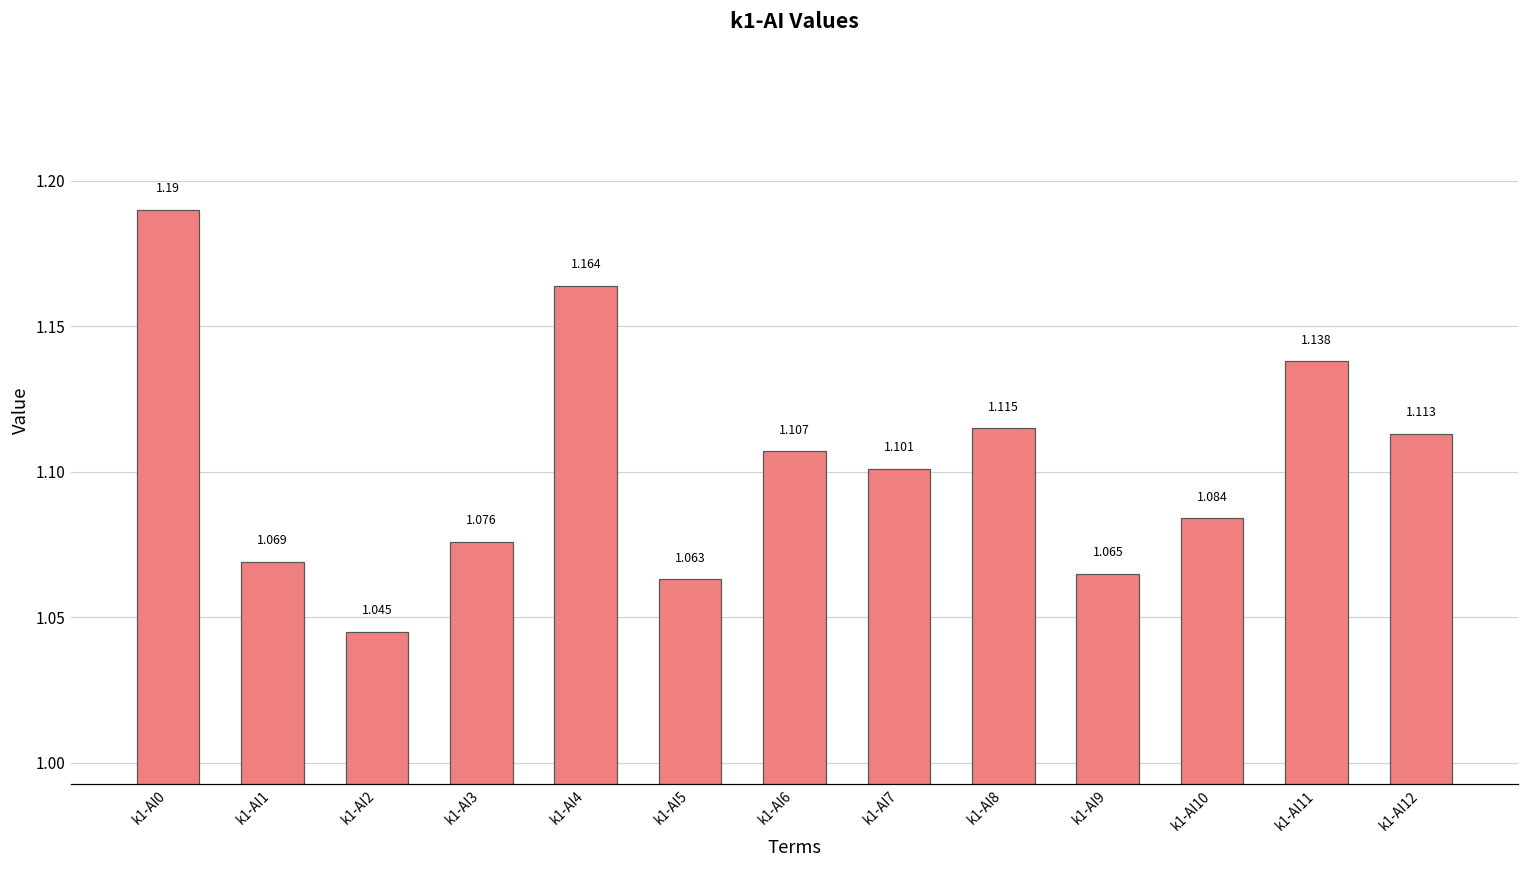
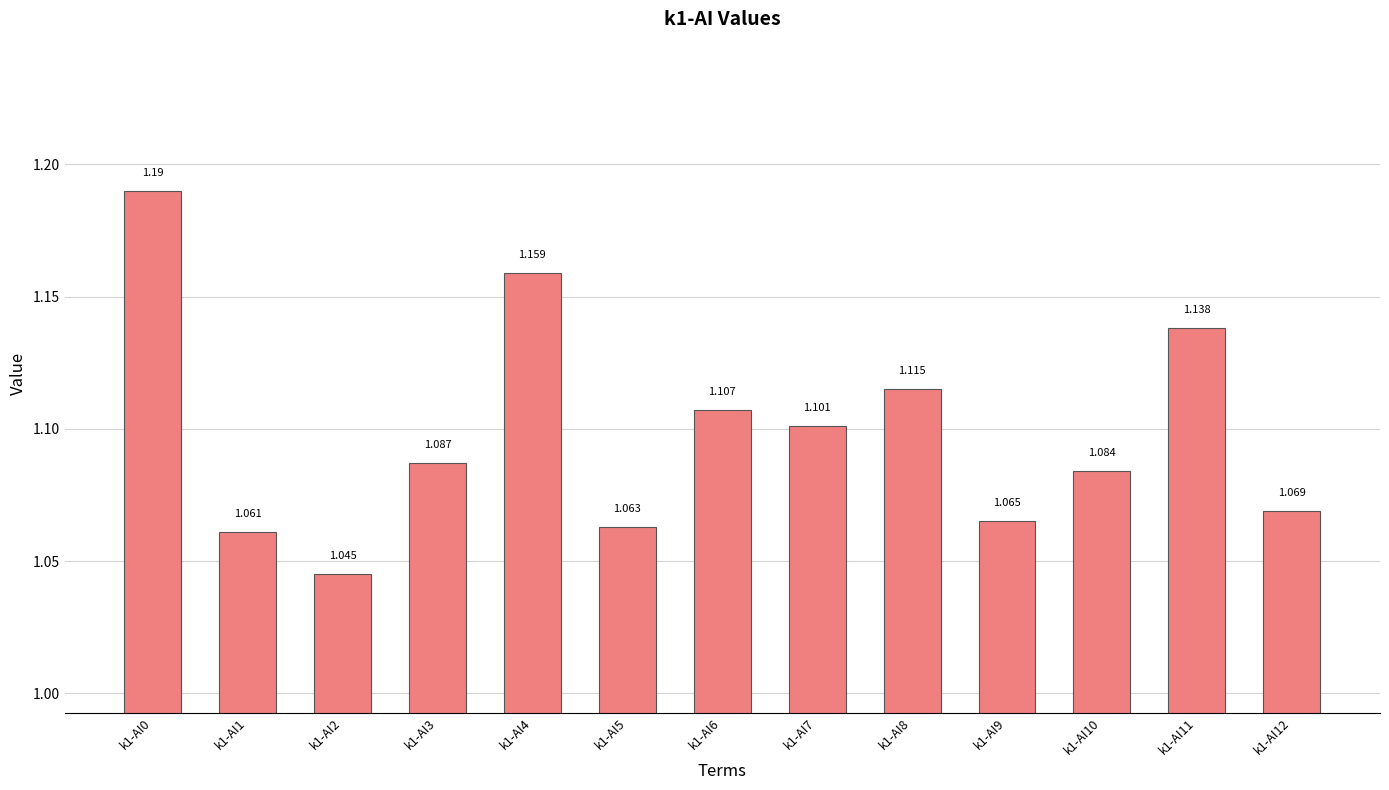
  {
    "k1-AI0": 1.19,
-   "k1-AI1": 1.069,
+   "k1-AI1": 1.061,
    "k1-AI2": 1.045,
-   "k1-AI3": 1.076,
-   "k1-AI4": 1.164,
+   "k1-AI3": 1.087,
+   "k1-AI4": 1.159,
    "k1-AI5": 1.063,
    "k1-AI6": 1.107,
    "k1-AI7": 1.101,
    "k1-AI8": 1.115,
    "k1-AI9": 1.065,
    "k1-AI10": 1.084,
    "k1-AI11": 1.138,
-   "k1-AI12": 1.113
+   "k1-AI12": 1.069
  }
